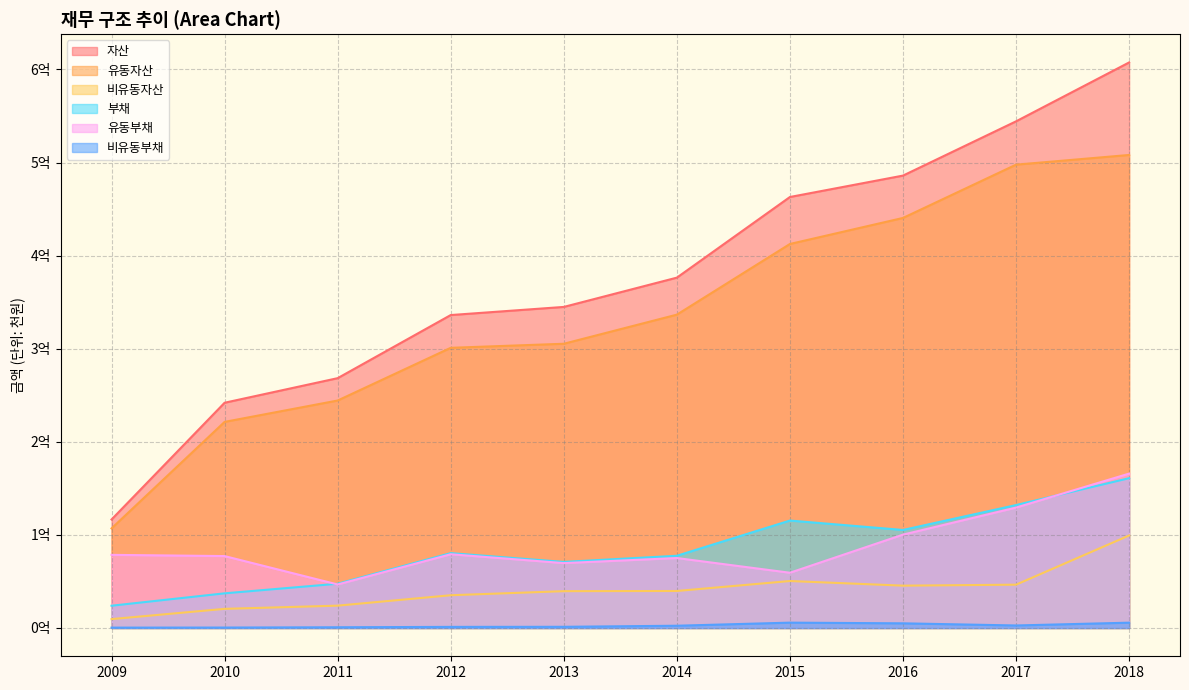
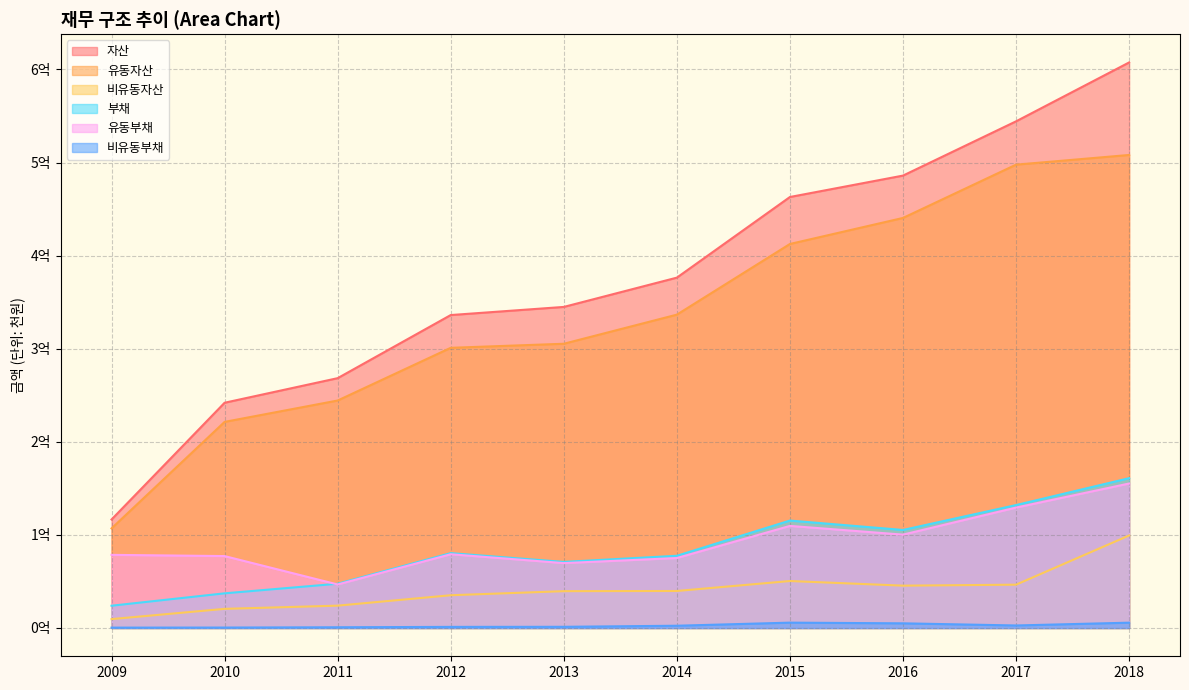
  {
    "유동부채": {
      "2009": "0.8억",
      "2010": "0.8억",
-     "2015": "0.6억",
+     "2015": "1.1억",
      "2016": "1.0억",
-     "2018": "1.7억"
+     "2018": "1.6억"
    }
  }
